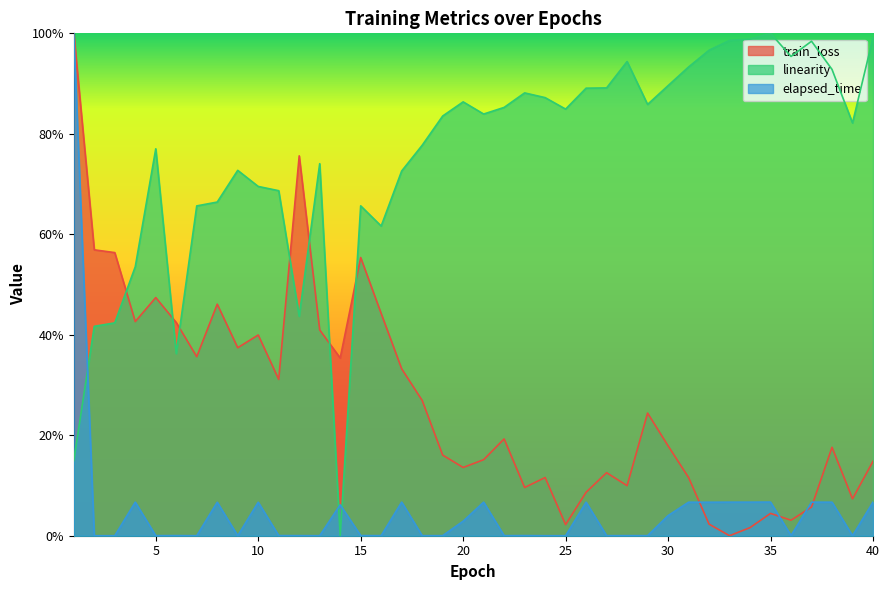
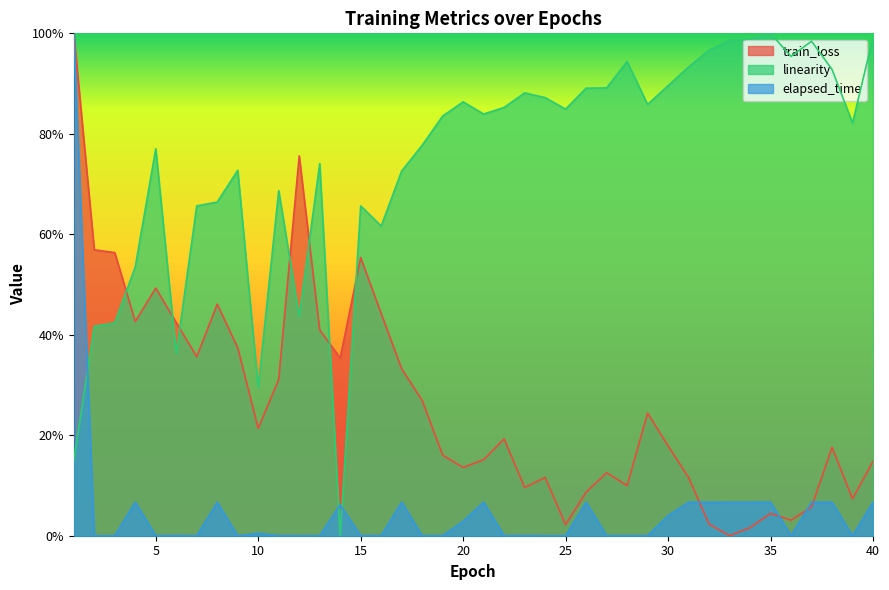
  {
    "train_loss": {
-     "5": "47%",
-     "10": "40%",
+     "5": "49%",
+     "10": "21%",
      "15": "55%",
      "20": "14%",
      "25": "2%",
      "30": "18%",
      "35": "4%",
      "40": "15%"
    },
    "linearity": {
      "5": "77%",
-     "10": "70%",
+     "10": "30%",
      "15": "66%",
      "20": "86%",
      "25": "85%",
      "30": "90%",
      "35": "100%",
      "40": "99%"
    },
    "elapsed_time": {
      "5": "0%",
-     "10": "7%",
+     "10": "0%",
      "15": "0%",
      "20": "3%",
      "25": "0%",
      "30": "4%",
      "35": "7%",
      "40": "7%"
    }
  }
